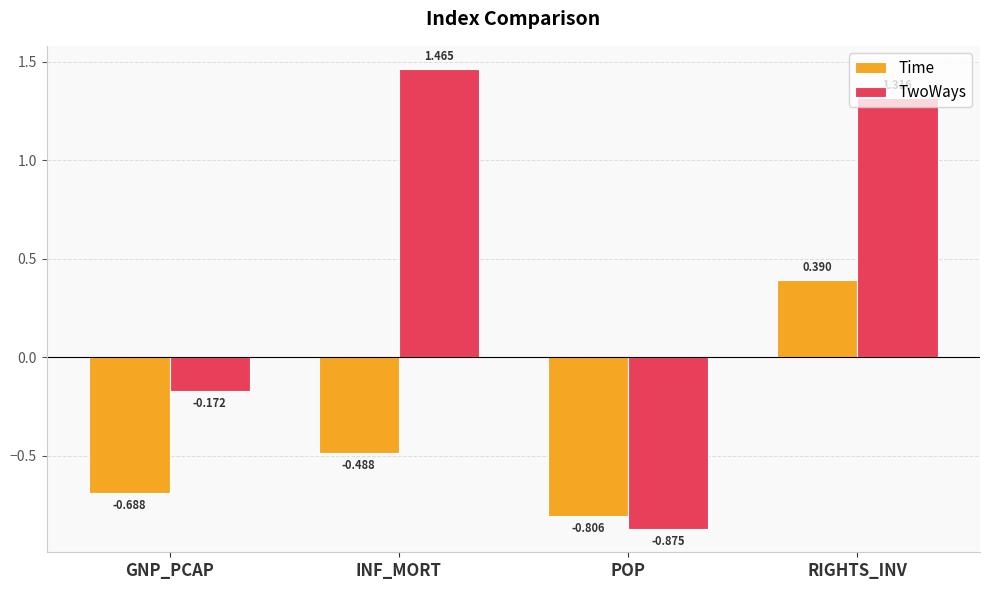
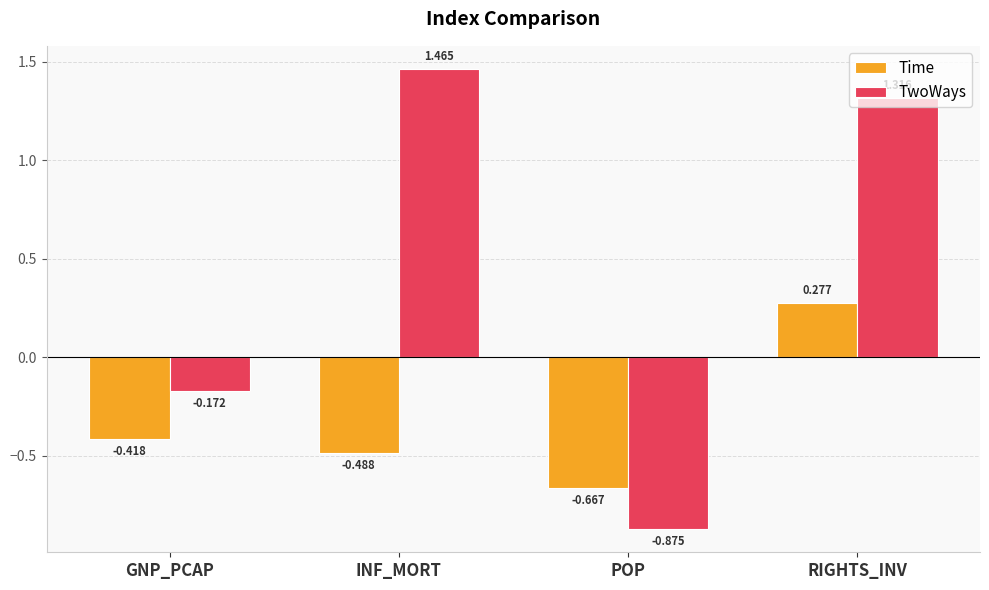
  {
    "Time": {
-     "GNP_PCAP": -0.688,
+     "GNP_PCAP": -0.418,
      "INF_MORT": -0.488,
-     "POP": -0.806,
-     "RIGHTS_INV": 0.390
+     "POP": -0.667,
+     "RIGHTS_INV": 0.277
    },
    "TwoWays": {
      "GNP_PCAP": -0.172,
      "INF_MORT": 1.465,
      "POP": -0.875
    }
  }
